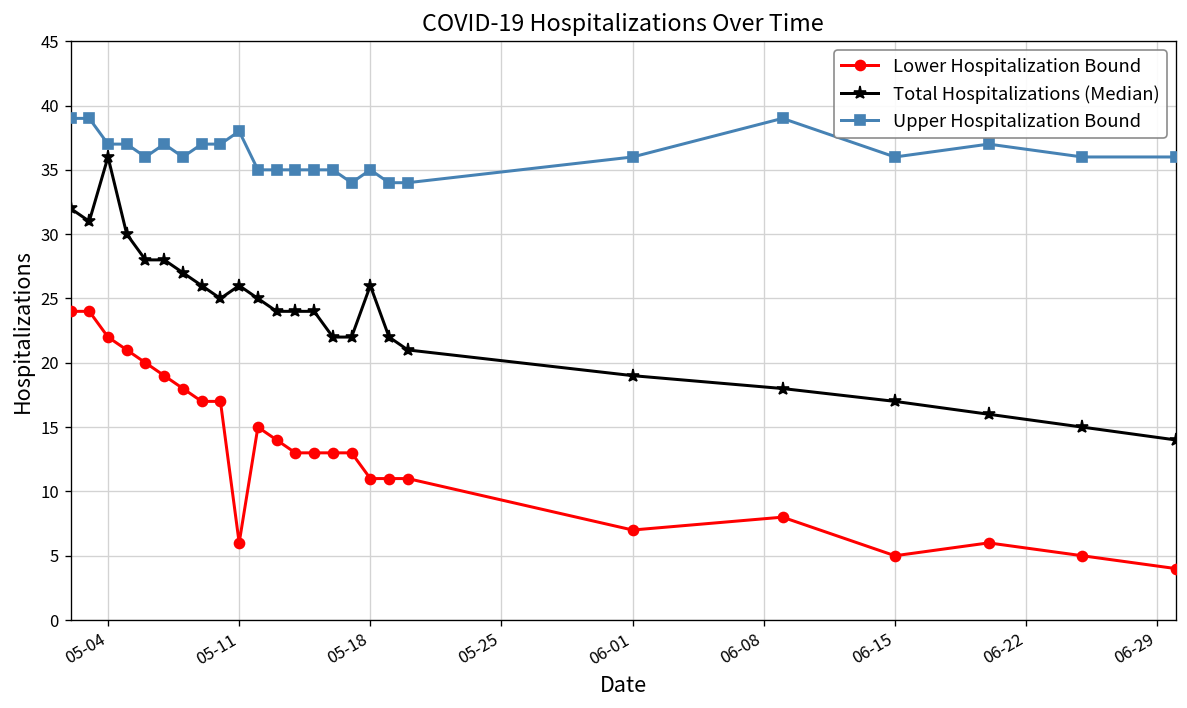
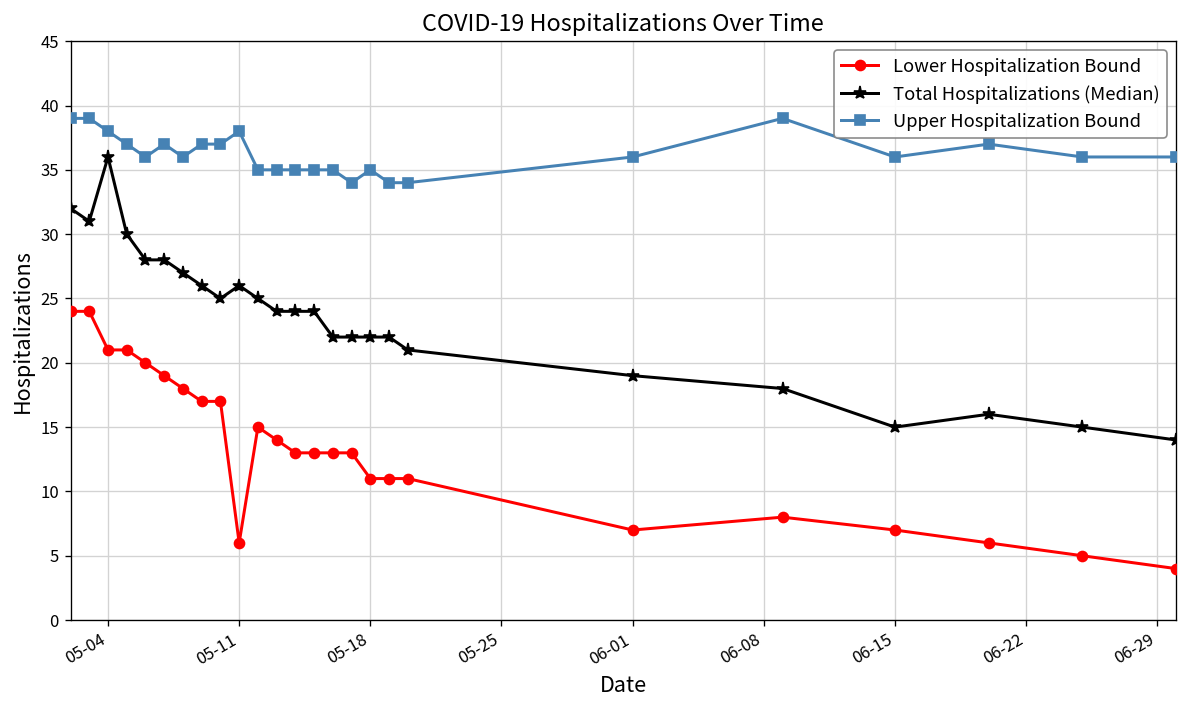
  {
    "Lower Hospitalization Bound": {
-     "05-04": 22,
+     "05-04": 21,
      "05-11": 6,
      "05-18": 11,
      "06-01": 7,
-     "06-15": 5
+     "06-15": 7
    },
    "Total Hospitalizations (Median)": {
      "05-04": 36,
      "05-11": 26,
-     "05-18": 26,
+     "05-18": 22,
      "06-01": 19,
-     "06-15": 17
+     "06-15": 15
    },
    "Upper Hospitalization Bound": {
-     "05-04": 37,
+     "05-04": 38,
      "05-11": 38,
      "05-18": 35,
      "06-01": 36,
      "06-15": 36
    }
  }
